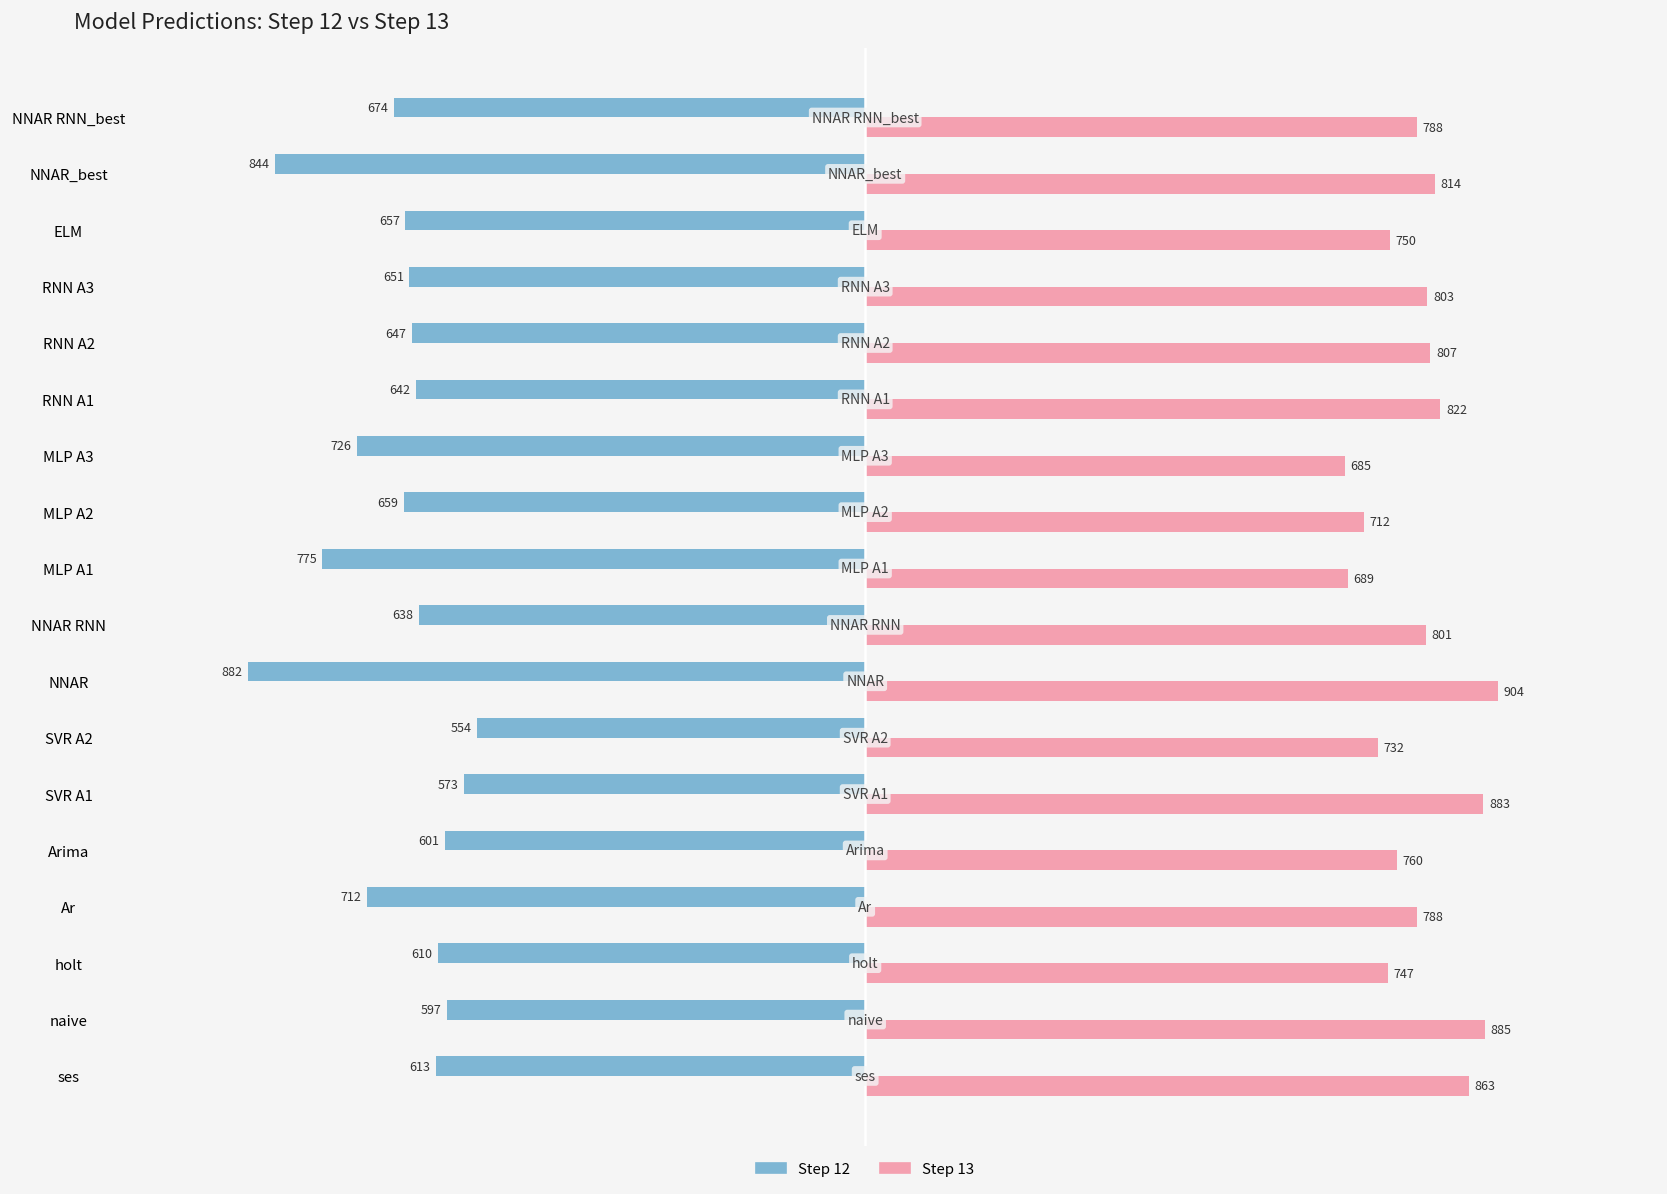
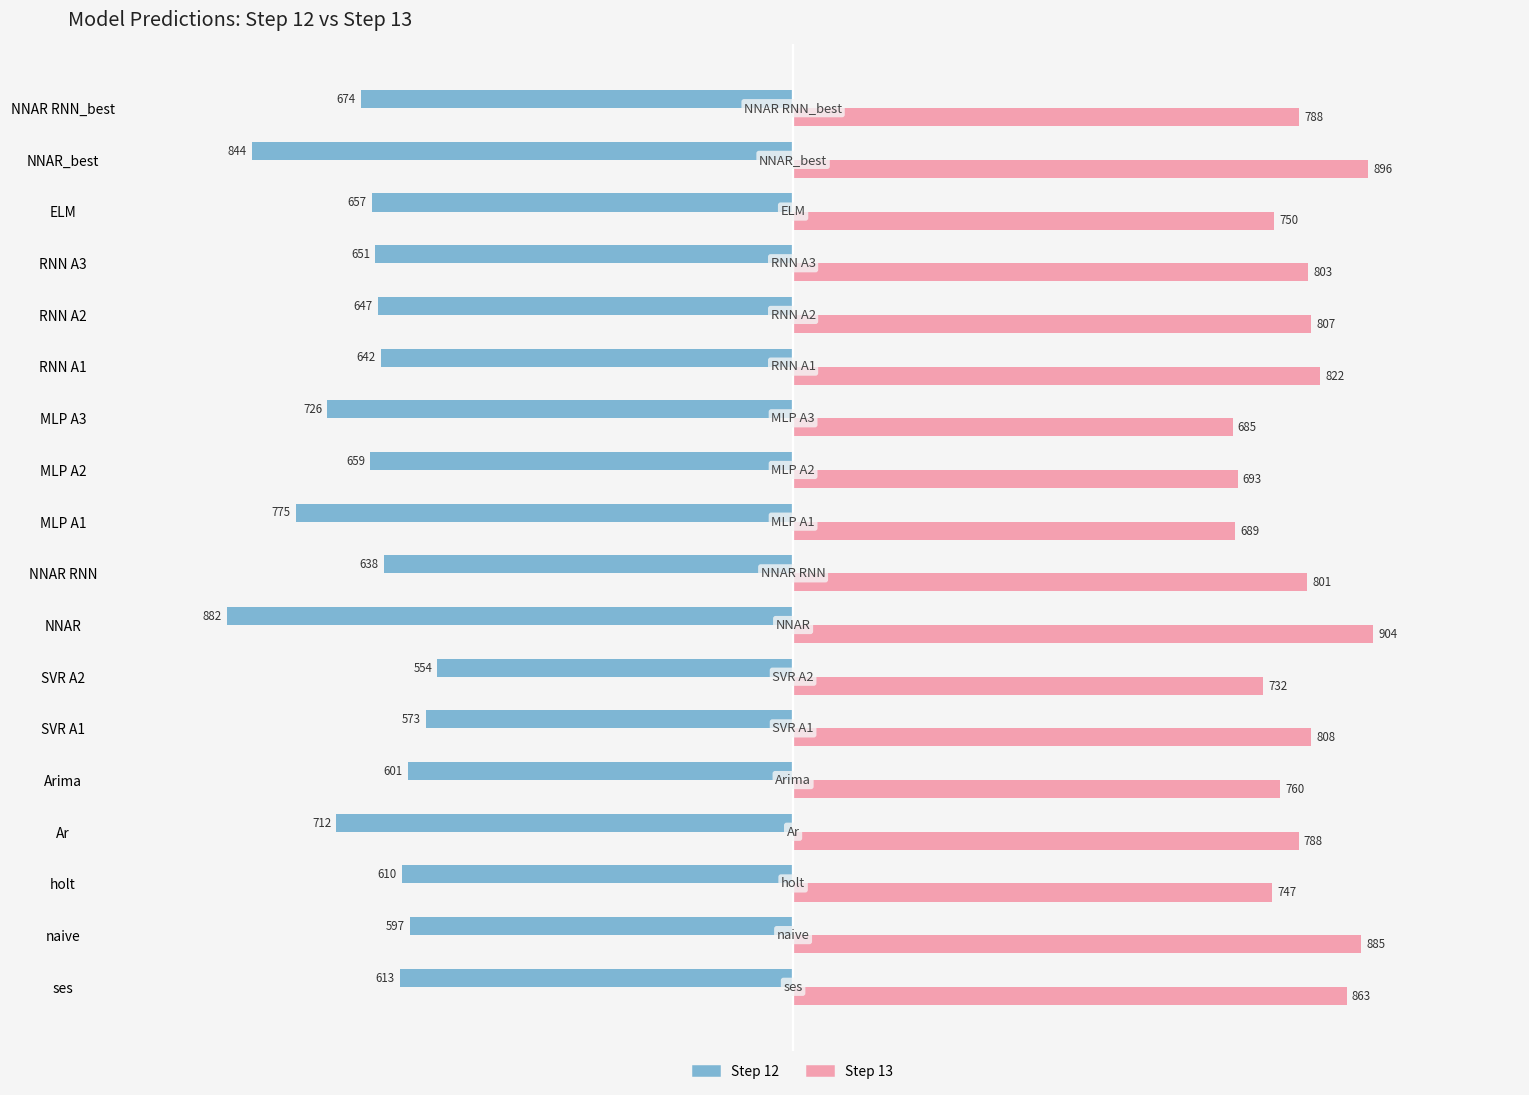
  {
    "Step 13": {
      "NNAR RNN_best": 788,
-     "NNAR_best": 814,
+     "NNAR_best": 896,
      "ELM": 750,
      "RNN A3": 803,
      "RNN A2": 807,
      "RNN A1": 822,
      "MLP A3": 685,
-     "MLP A2": 712,
+     "MLP A2": 693,
      "MLP A1": 689,
      "NNAR RNN": 801,
      "NNAR": 904,
      "SVR A2": 732,
-     "SVR A1": 883,
+     "SVR A1": 808,
      "Arima": 760,
      "Ar": 788,
      "holt": 747,
      "naive": 885,
      "ses": 863
    }
  }
